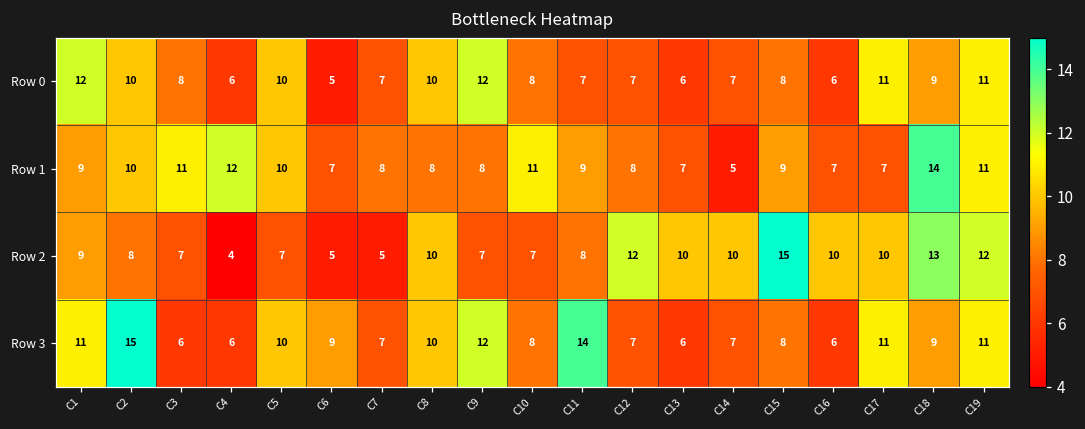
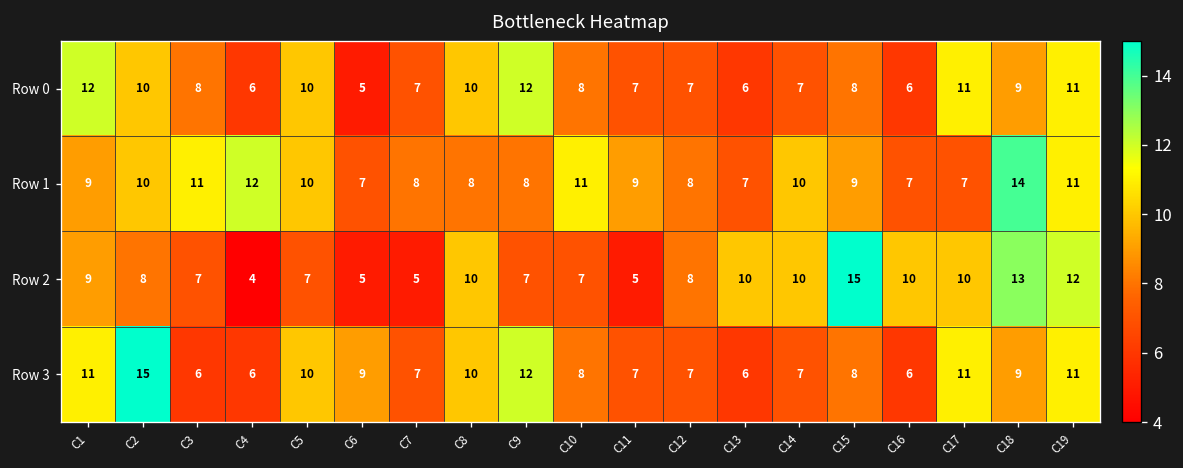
  {
    "Row 0": {
      "C1": 12,
      "C2": 10,
      "C3": 8,
      "C4": 6,
      "C5": 10,
      "C6": 5,
      "C7": 7,
      "C8": 10,
      "C9": 12,
      "C10": 8,
      "C11": 7,
      "C12": 7,
      "C13": 6,
      "C14": 7,
      "C15": 8,
      "C16": 6,
      "C17": 11,
      "C18": 9,
      "C19": 11
    },
    "Row 1": {
      "C1": 9,
      "C2": 10,
      "C3": 11,
      "C4": 12,
      "C5": 10,
      "C6": 7,
      "C7": 8,
      "C8": 8,
      "C9": 8,
      "C10": 11,
      "C11": 9,
      "C12": 8,
      "C13": 7,
-     "C14": 5,
+     "C14": 10,
      "C15": 9,
      "C16": 7,
      "C17": 7,
      "C18": 14,
      "C19": 11
    },
    "Row 2": {
      "C1": 9,
      "C2": 8,
      "C3": 7,
      "C4": 4,
      "C5": 7,
      "C6": 5,
      "C7": 5,
      "C8": 10,
      "C9": 7,
      "C10": 7,
-     "C11": 8,
-     "C12": 12,
+     "C11": 5,
+     "C12": 8,
      "C13": 10,
      "C14": 10,
      "C15": 15,
      "C16": 10,
      "C17": 10,
      "C18": 13,
      "C19": 12
    },
    "Row 3": {
      "C1": 11,
      "C2": 15,
      "C3": 6,
      "C4": 6,
      "C5": 10,
      "C6": 9,
      "C7": 7,
      "C8": 10,
      "C9": 12,
      "C10": 8,
-     "C11": 14,
+     "C11": 7,
      "C12": 7,
      "C13": 6,
      "C14": 7,
      "C15": 8,
      "C16": 6,
      "C17": 11,
      "C18": 9,
      "C19": 11
    }
  }
